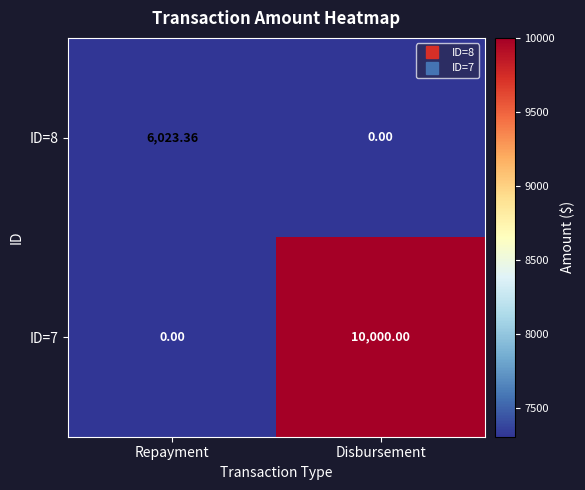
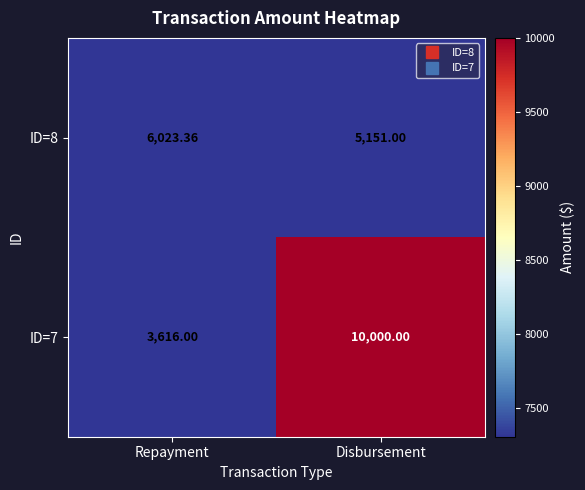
  {
    "ID=8": {
      "Repayment": "6,023.36",
-     "Disbursement": "0.00"
+     "Disbursement": "5,151.00"
    },
    "ID=7": {
-     "Repayment": "0.00",
+     "Repayment": "3,616.00",
      "Disbursement": "10,000.00"
    }
  }
